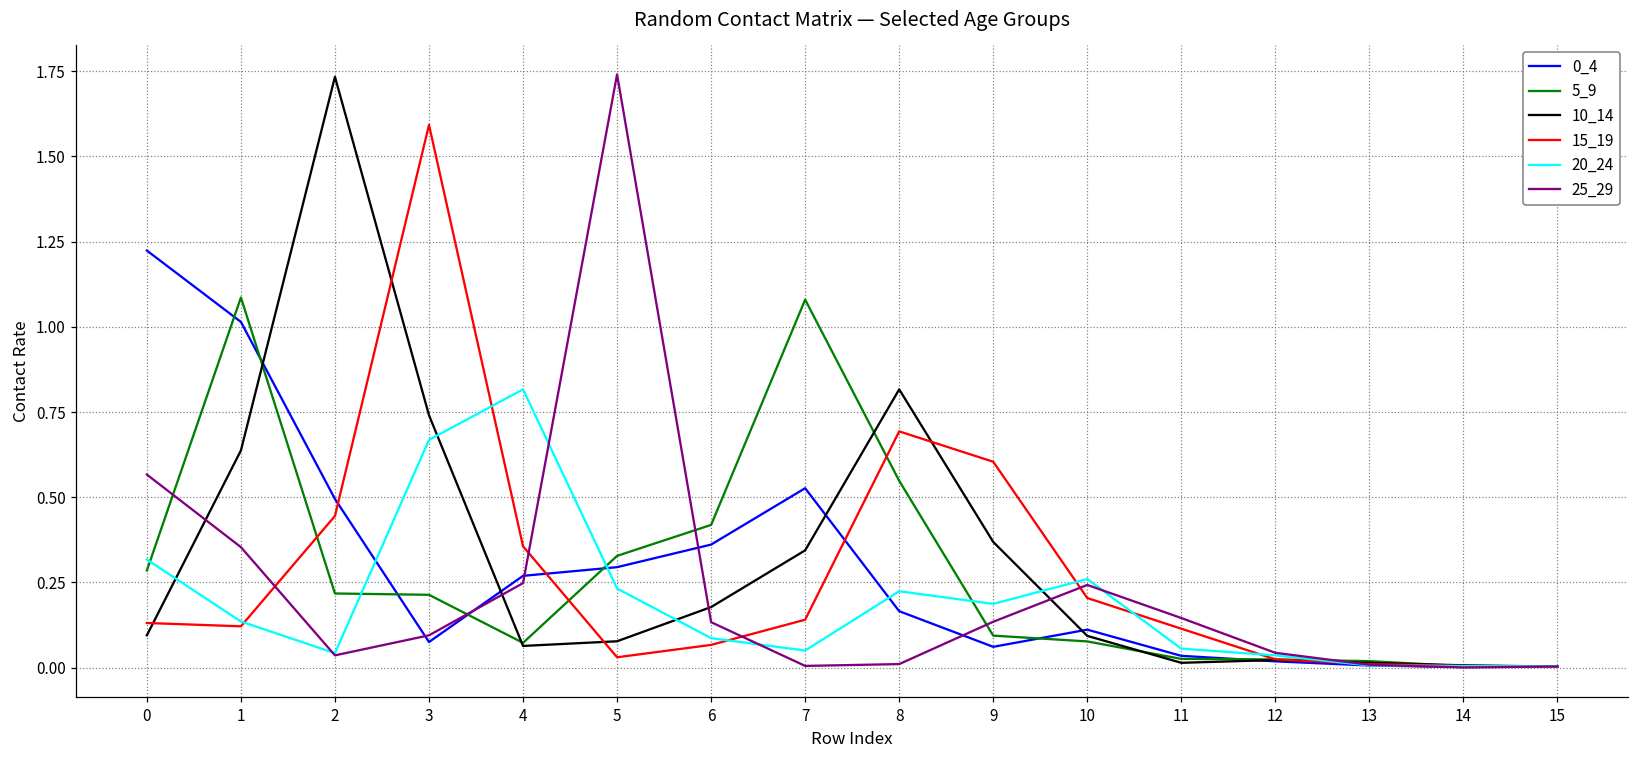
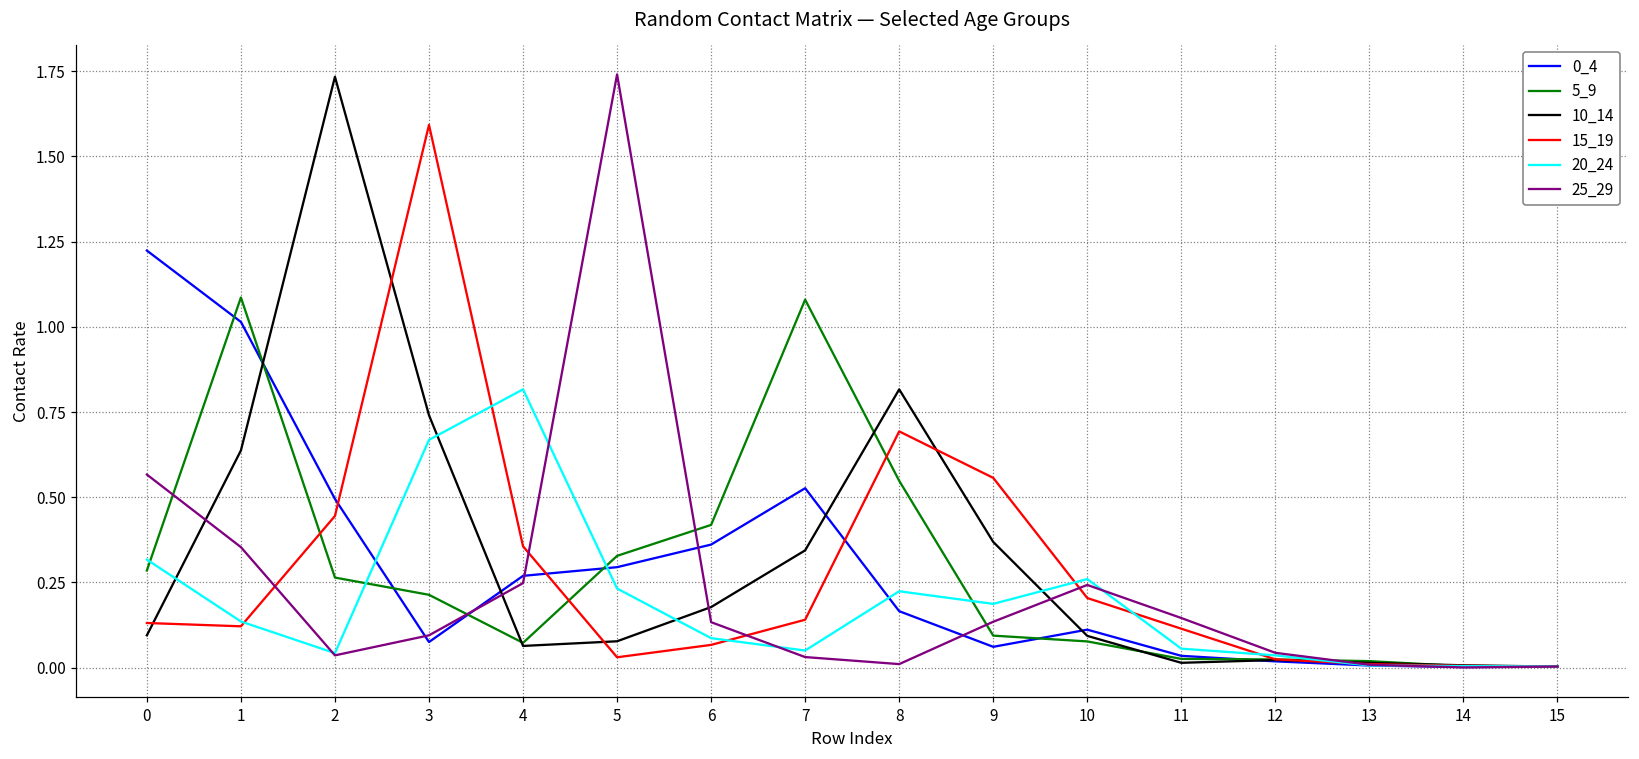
  {
    "0_4": {
      "0": 1.22,
      "1": 1.01,
      "2": 0.49,
      "3": 0.08,
      "4": 0.27,
      "5": 0.29,
      "6": 0.36,
      "7": 0.53,
      "8": 0.17,
      "9": 0.06,
      "10": 0.11,
      "11": 0.03
    },
    "5_9": {
      "0": 0.29,
      "1": 1.09,
-     "2": 0.22,
+     "2": 0.26,
      "3": 0.21,
      "4": 0.07,
      "5": 0.33,
      "6": 0.42,
      "7": 1.08,
      "8": 0.55,
      "9": 0.09,
      "10": 0.08,
      "11": 0.03
    },
    "10_14": {
      "0": 0.09,
      "1": 0.64,
      "2": 1.73,
      "3": 0.74,
      "4": 0.06,
      "5": 0.08,
      "6": 0.18,
      "7": 0.34,
      "8": 0.82,
      "9": 0.37,
      "10": 0.09,
      "11": 0.01
    },
    "15_19": {
      "0": 0.13,
      "1": 0.12,
      "2": 0.45,
      "3": 1.59,
      "4": 0.36,
      "5": 0.03,
      "6": 0.07,
      "7": 0.14,
      "8": 0.69,
-     "9": 0.60,
+     "9": 0.56,
      "10": 0.20,
      "11": 0.11
    },
    "20_24": {
      "0": 0.32,
      "1": 0.14,
      "3": 0.67,
      "4": 0.82,
      "5": 0.23,
      "6": 0.09,
      "7": 0.05,
      "8": 0.22,
      "9": 0.19,
      "10": 0.26,
      "11": 0.06
    },
    "25_29": {
      "0": 0.57,
      "1": 0.35,
      "3": 0.09,
      "4": 0.25,
      "5": 1.74,
      "6": 0.13,
-     "7": 0.01,
+     "7": 0.03,
      "8": 0.01,
      "9": 0.13,
      "10": 0.24,
      "11": 0.15
    }
  }
